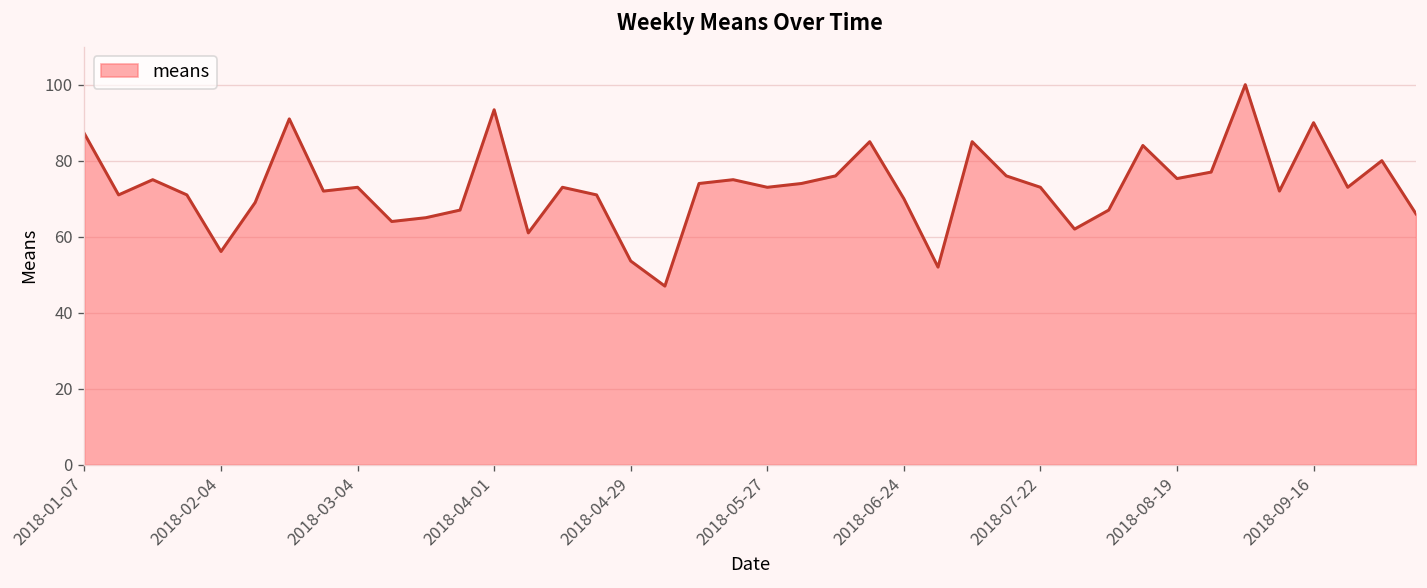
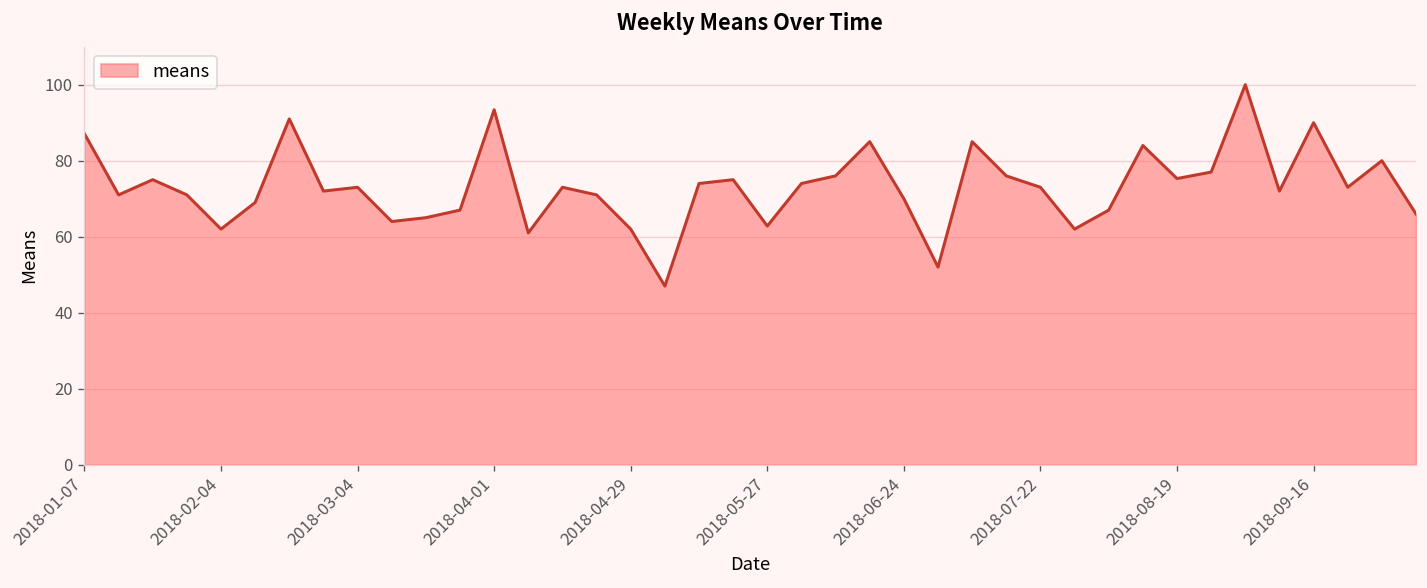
  {
    "2018-01-07": 87,
-   "2018-02-04": 56,
+   "2018-02-04": 62,
    "2018-03-04": 73,
    "2018-04-01": 93,
-   "2018-04-29": 54,
-   "2018-05-27": 73,
+   "2018-04-29": 62,
+   "2018-05-27": 63,
    "2018-06-24": 70,
    "2018-07-22": 73,
    "2018-08-19": 75,
    "2018-09-16": 90
  }
